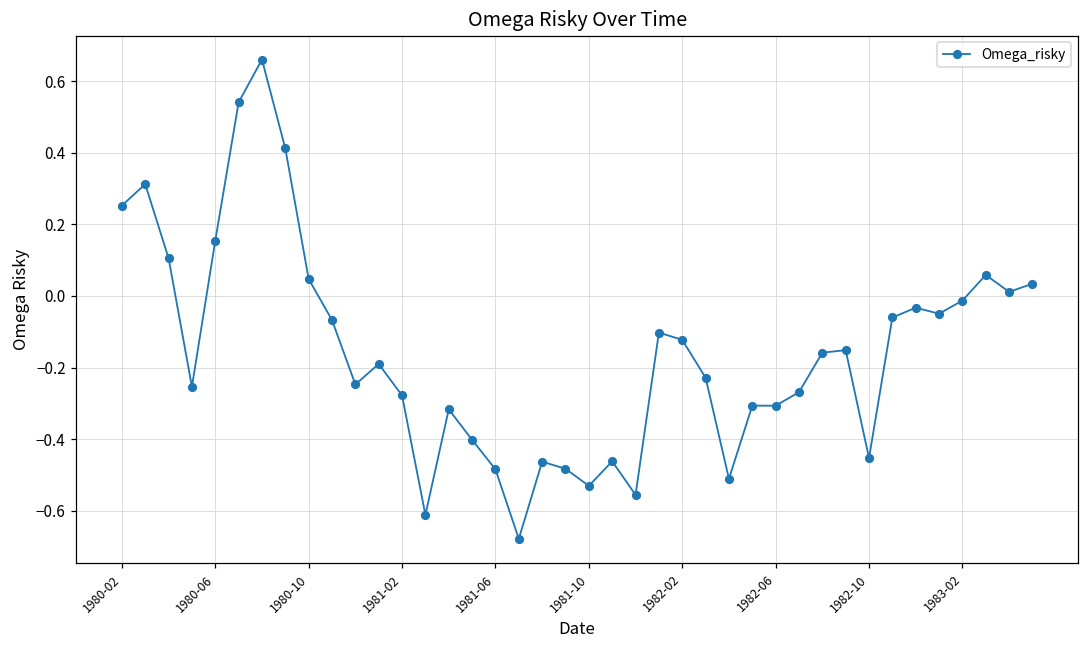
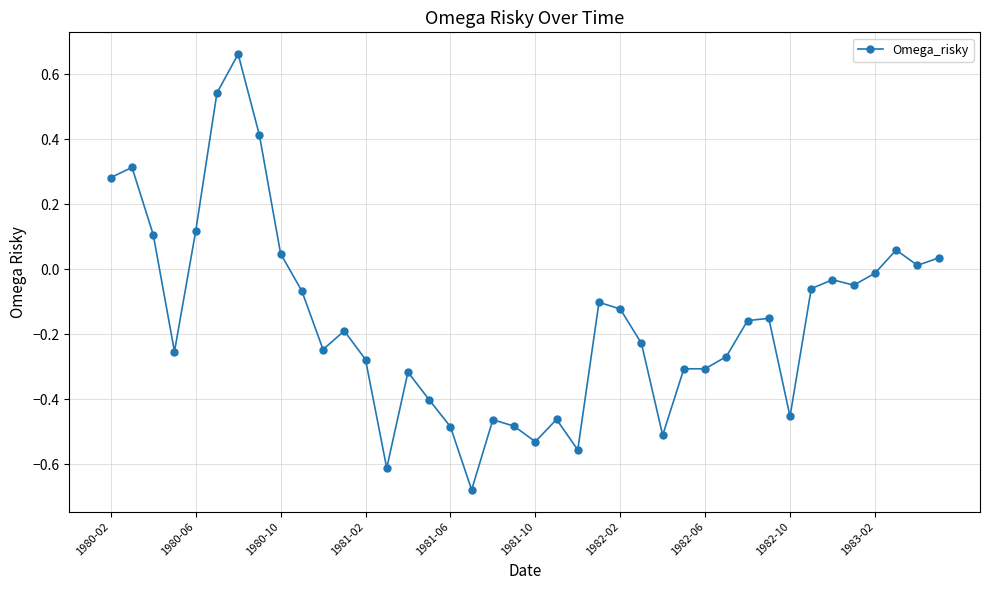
  {
-   "1980-02": 0.25,
-   "1980-06": 0.15,
+   "1980-02": 0.28,
+   "1980-06": 0.12,
    "1980-10": 0.05,
    "1981-02": -0.28,
    "1981-06": -0.48,
    "1981-10": -0.53,
    "1982-02": -0.12,
    "1982-06": -0.31,
    "1982-10": -0.45,
    "1983-02": -0.01
  }
